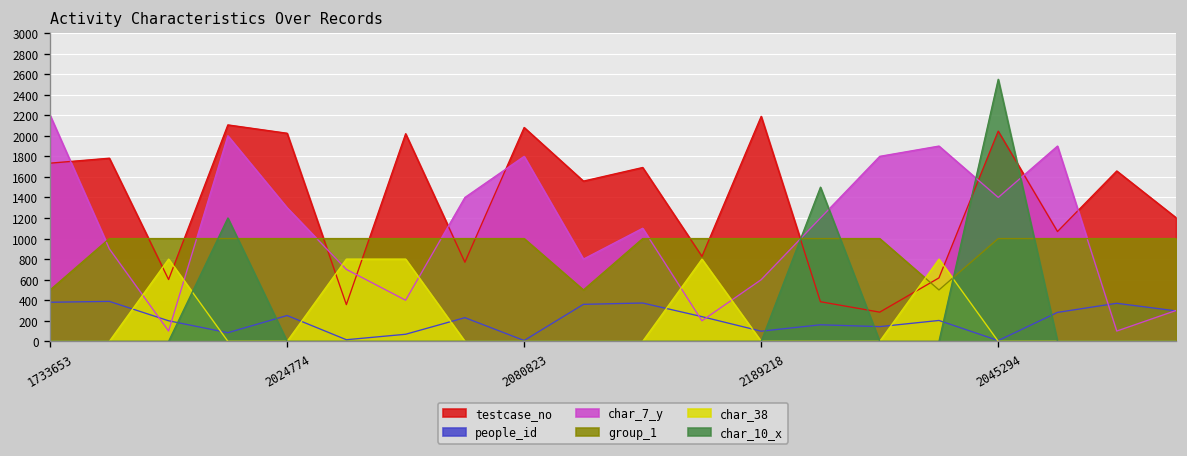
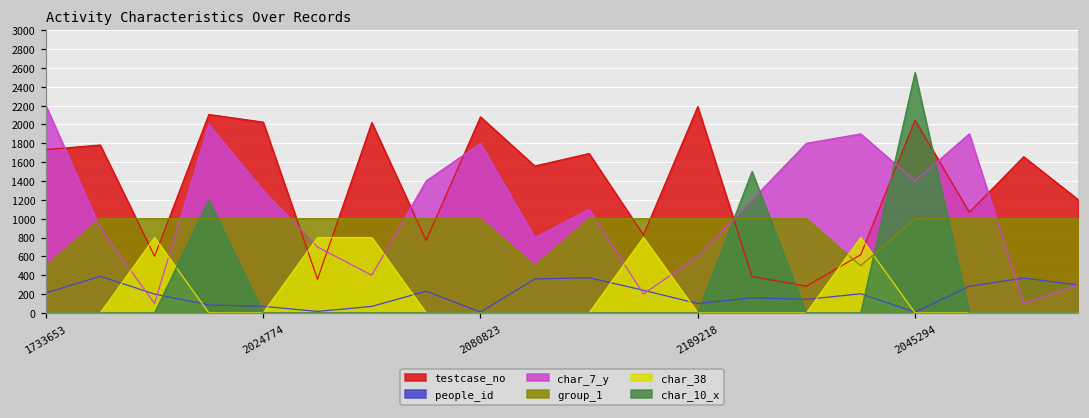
  {
    "testcase_no": {
      "1733653": 1700,
      "2024774": 2000,
      "2080823": 2100,
      "2189218": 2200,
      "2045294": 2000
    },
    "people_id": {
-     "1733653": 400,
-     "2024774": 300,
+     "1733653": 200,
+     "2024774": 100,
      "2189218": 100
    },
    "char_7_y": {
      "1733653": 2200,
      "2024774": 1300,
      "2080823": 1800,
      "2189218": 600,
      "2045294": 1400
    },
    "group_1": {
      "1733653": 500,
      "2024774": 1000,
      "2080823": 1000,
      "2189218": 1000,
      "2045294": 1000
    },
    "char_10_x": {
      "2045294": 2600
    }
  }
